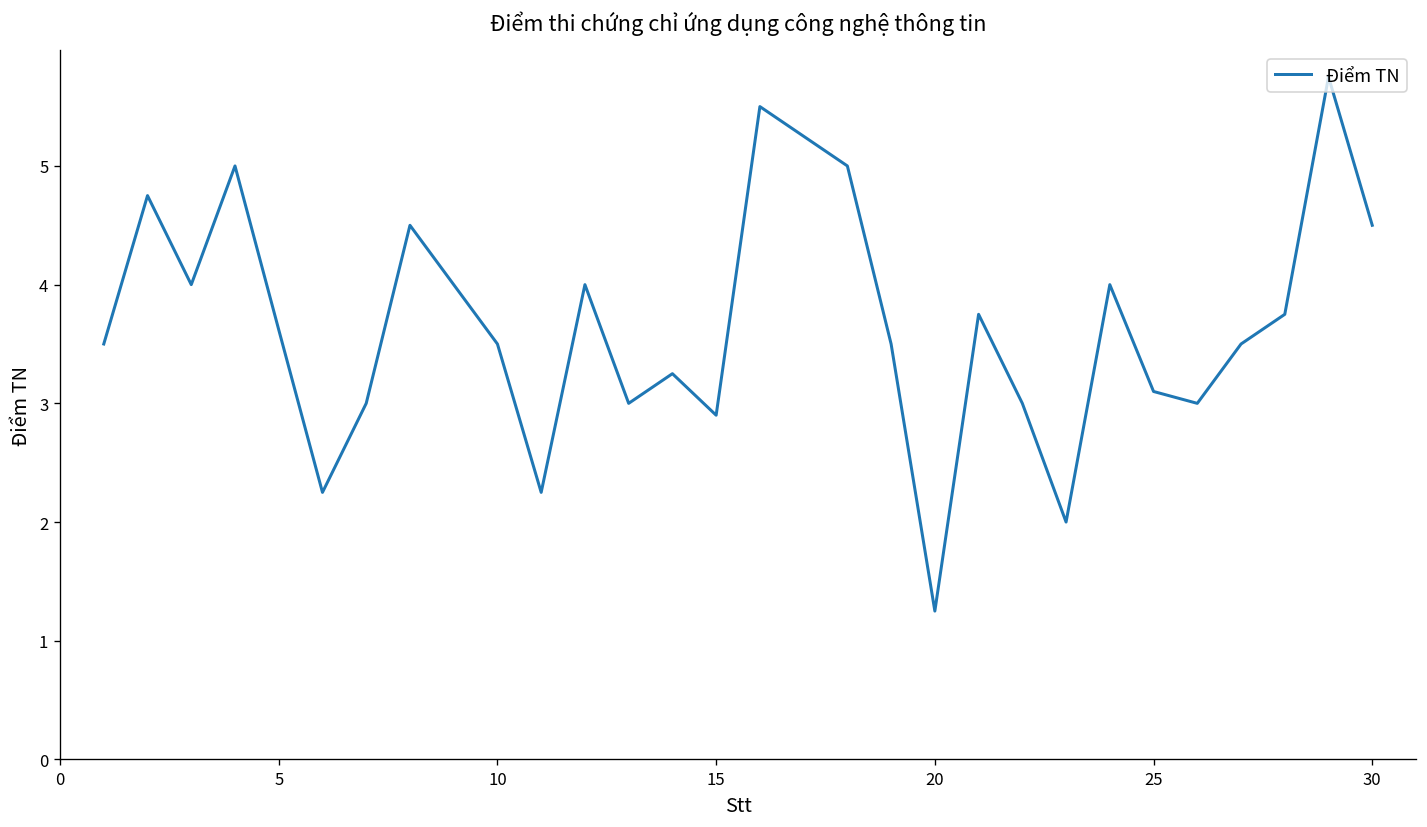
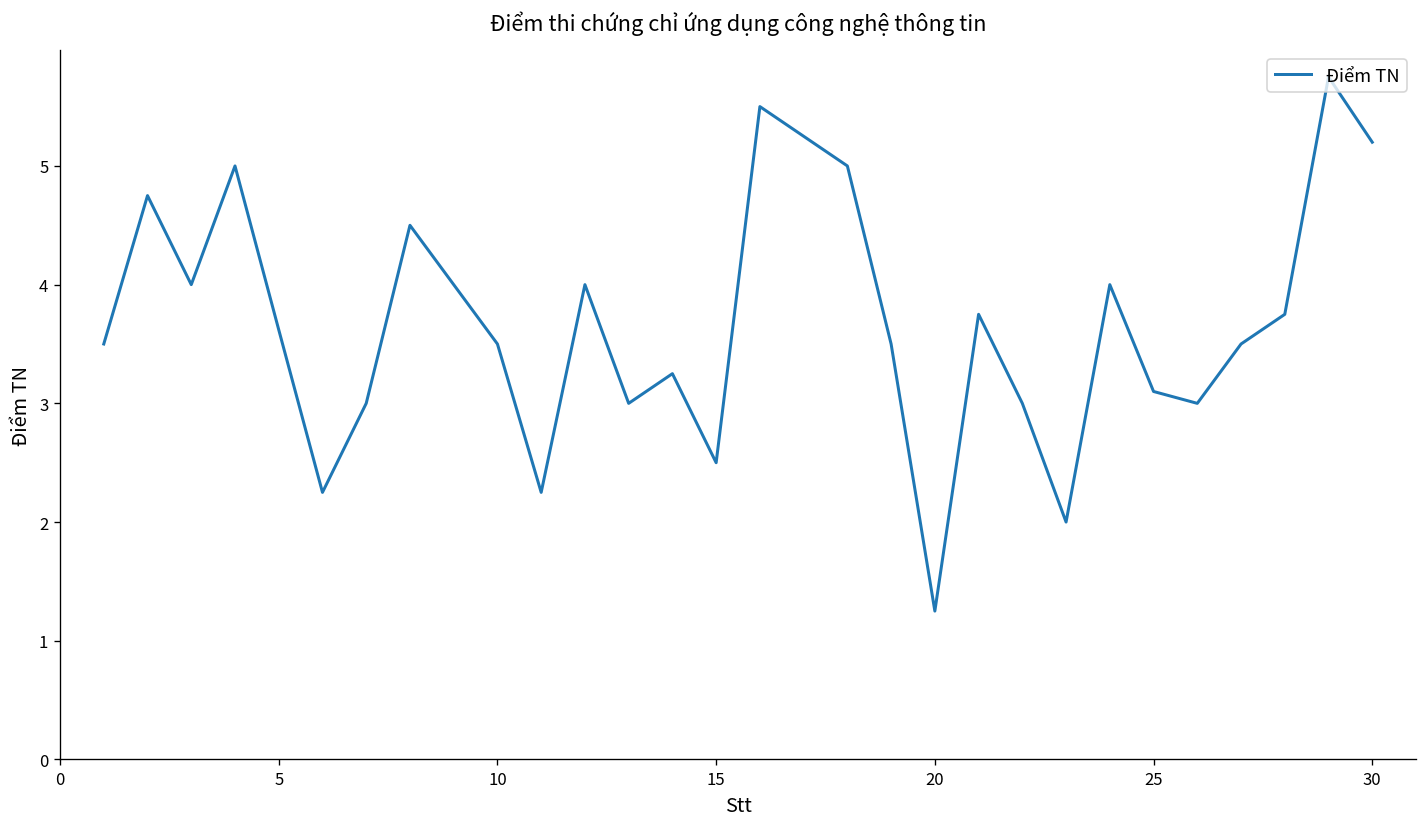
  {
    "5": 3.6,
    "10": 3.5,
-   "15": 2.9,
+   "15": 2.5,
    "20": 1.3,
    "25": 3.1,
-   "30": 4.5
+   "30": 5.2
  }
